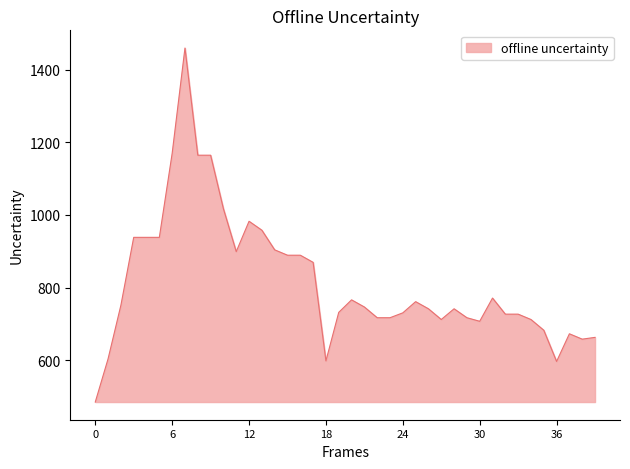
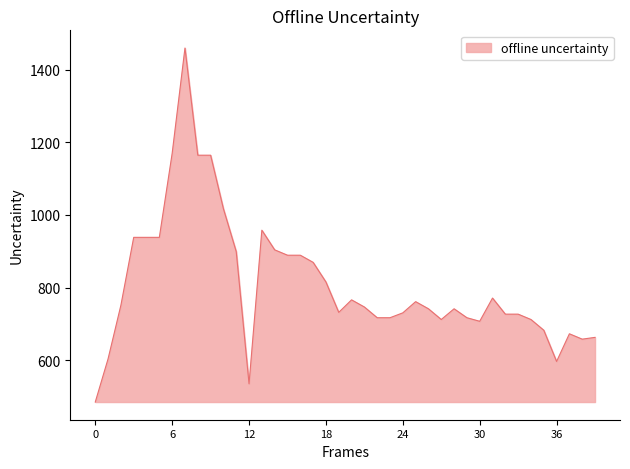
  {
    "0": 490,
    "6": 1170,
-   "12": 980,
-   "18": 600,
+   "12": 540,
+   "18": 820,
    "24": 730,
    "30": 710,
    "36": 600
  }
